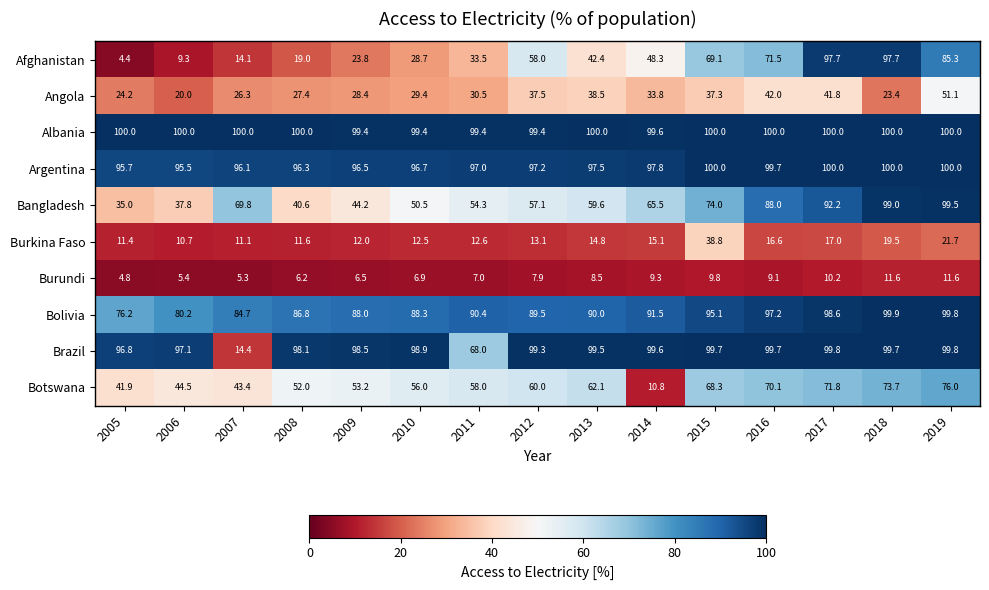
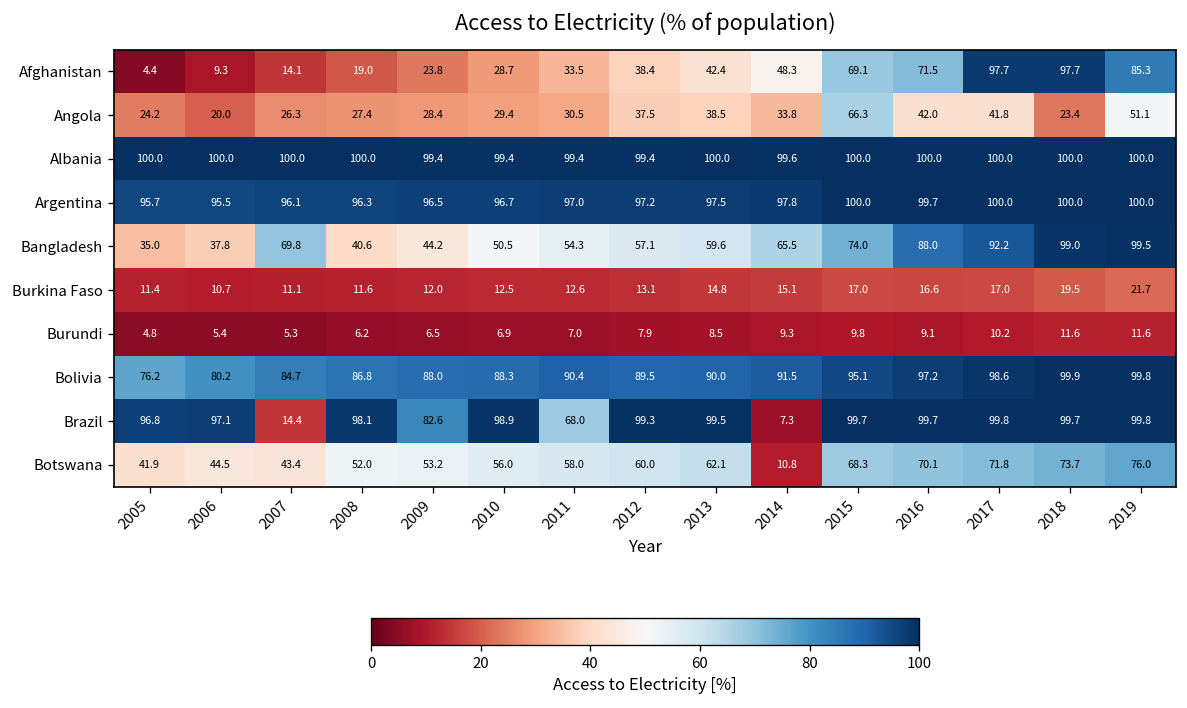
  {
    "Afghanistan": {
      "2005": 4.4,
      "2006": 9.3,
      "2007": 14.1,
      "2008": 19.0,
      "2009": 23.8,
      "2010": 28.7,
      "2011": 33.5,
-     "2012": 58.0,
+     "2012": 38.4,
      "2013": 42.4,
      "2014": 48.3,
      "2015": 69.1,
      "2016": 71.5,
      "2017": 97.7,
      "2018": 97.7,
      "2019": 85.3
    },
    "Angola": {
      "2005": 24.2,
      "2006": 20.0,
      "2007": 26.3,
      "2008": 27.4,
      "2009": 28.4,
      "2010": 29.4,
      "2011": 30.5,
      "2012": 37.5,
      "2013": 38.5,
      "2014": 33.8,
-     "2015": 37.3,
+     "2015": 66.3,
      "2016": 42.0,
      "2017": 41.8,
      "2018": 23.4,
      "2019": 51.1
    },
    "Albania": {
      "2005": 100.0,
      "2006": 100.0,
      "2007": 100.0,
      "2008": 100.0,
      "2009": 99.4,
      "2010": 99.4,
      "2011": 99.4,
      "2012": 99.4,
      "2013": 100.0,
      "2014": 99.6,
      "2015": 100.0,
      "2016": 100.0,
      "2017": 100.0,
      "2018": 100.0,
      "2019": 100.0
    },
    "Argentina": {
      "2005": 95.7,
      "2006": 95.5,
      "2007": 96.1,
      "2008": 96.3,
      "2009": 96.5,
      "2010": 96.7,
      "2011": 97.0,
      "2012": 97.2,
      "2013": 97.5,
      "2014": 97.8,
      "2015": 100.0,
      "2016": 99.7,
      "2017": 100.0,
      "2018": 100.0,
      "2019": 100.0
    },
    "Bangladesh": {
      "2005": 35.0,
      "2006": 37.8,
      "2007": 69.8,
      "2008": 40.6,
      "2009": 44.2,
      "2010": 50.5,
      "2011": 54.3,
      "2012": 57.1,
      "2013": 59.6,
      "2014": 65.5,
      "2015": 74.0,
      "2016": 88.0,
      "2017": 92.2,
      "2018": 99.0,
      "2019": 99.5
    },
    "Burkina Faso": {
      "2005": 11.4,
      "2006": 10.7,
      "2007": 11.1,
      "2008": 11.6,
      "2009": 12.0,
      "2010": 12.5,
      "2011": 12.6,
      "2012": 13.1,
      "2013": 14.8,
      "2014": 15.1,
-     "2015": 38.8,
+     "2015": 17.0,
      "2016": 16.6,
      "2017": 17.0,
      "2018": 19.5,
      "2019": 21.7
    },
    "Burundi": {
      "2005": 4.8,
      "2006": 5.4,
      "2007": 5.3,
      "2008": 6.2,
      "2009": 6.5,
      "2010": 6.9,
      "2011": 7.0,
      "2012": 7.9,
      "2013": 8.5,
      "2014": 9.3,
      "2015": 9.8,
      "2016": 9.1,
      "2017": 10.2,
      "2018": 11.6,
      "2019": 11.6
    },
    "Bolivia": {
      "2005": 76.2,
      "2006": 80.2,
      "2007": 84.7,
      "2008": 86.8,
      "2009": 88.0,
      "2010": 88.3,
      "2011": 90.4,
      "2012": 89.5,
      "2013": 90.0,
      "2014": 91.5,
      "2015": 95.1,
      "2016": 97.2,
      "2017": 98.6,
      "2018": 99.9,
      "2019": 99.8
    },
    "Brazil": {
      "2005": 96.8,
      "2006": 97.1,
      "2007": 14.4,
      "2008": 98.1,
-     "2009": 98.5,
+     "2009": 82.6,
      "2010": 98.9,
      "2011": 68.0,
      "2012": 99.3,
      "2013": 99.5,
-     "2014": 99.6,
+     "2014": 7.3,
      "2015": 99.7,
      "2016": 99.7,
      "2017": 99.8,
      "2018": 99.7,
      "2019": 99.8
    },
    "Botswana": {
      "2005": 41.9,
      "2006": 44.5,
      "2007": 43.4,
      "2008": 52.0,
      "2009": 53.2,
      "2010": 56.0,
      "2011": 58.0,
      "2012": 60.0,
      "2013": 62.1,
      "2014": 10.8,
      "2015": 68.3,
      "2016": 70.1,
      "2017": 71.8,
      "2018": 73.7,
      "2019": 76.0
    }
  }
